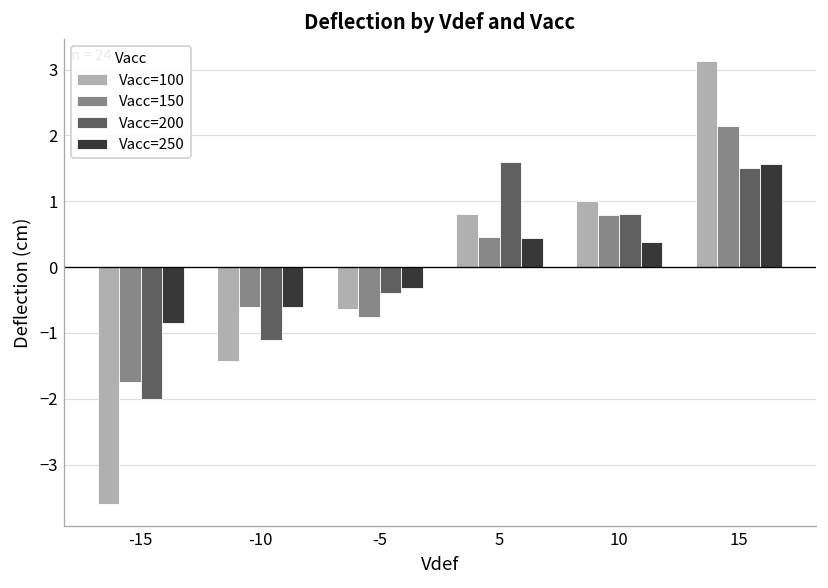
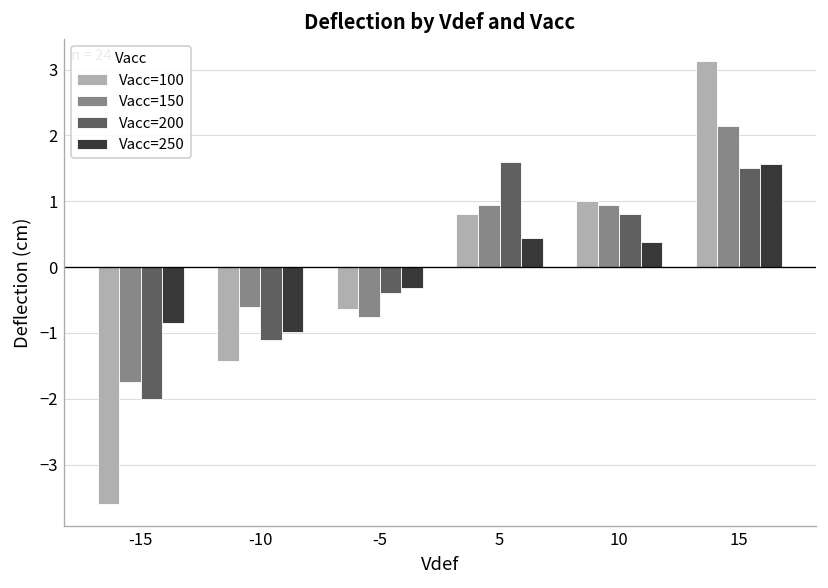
  {
    "Vacc=100": {
      "-15": -3.6,
      "-10": -1.4,
      "-5": -0.6,
      "5": 0.8,
      "10": 1.0,
      "15": 3.1
    },
    "Vacc=150": {
      "-15": -1.8,
      "-10": -0.6,
      "-5": -0.8,
-     "5": 0.5,
-     "10": 0.8,
+     "5": 0.9,
+     "10": 1.0,
      "15": 2.1
    },
    "Vacc=200": {
      "-15": -2.0,
      "-10": -1.1,
      "-5": -0.4,
      "5": 1.6,
      "10": 0.8,
      "15": 1.5
    },
    "Vacc=250": {
      "-15": -0.9,
-     "-10": -0.6,
+     "-10": -1.0,
      "-5": -0.3,
      "5": 0.4,
      "10": 0.4,
      "15": 1.6
    }
  }
